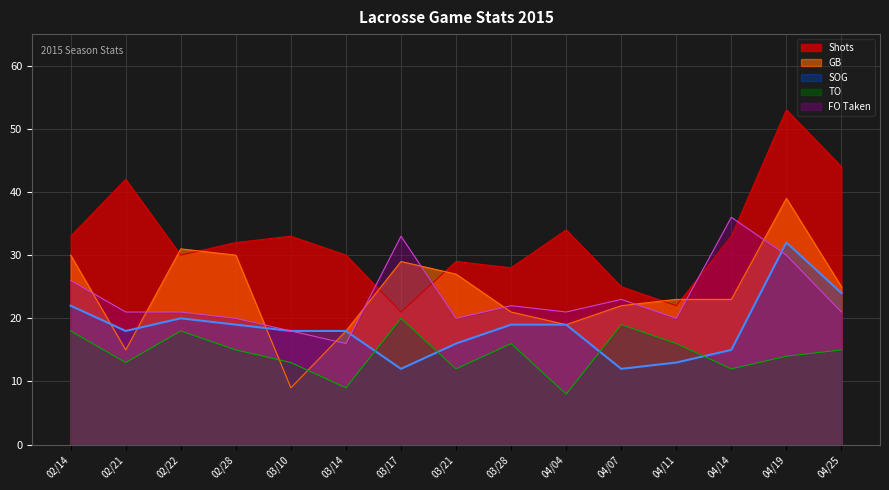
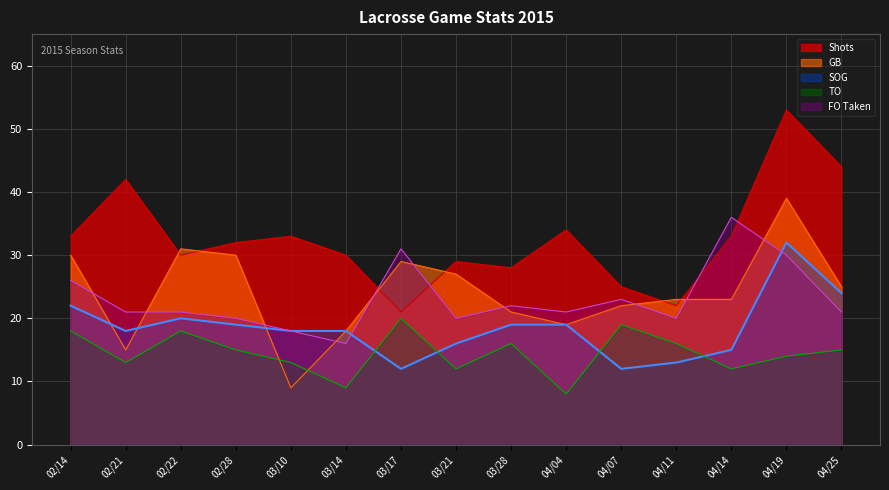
  {
    "Shots": {
      "02/14": 33,
      "02/21": 42,
      "02/22": 30,
      "02/28": 32,
      "03/10": 33,
      "03/14": 30,
      "03/17": 21,
      "03/21": 29,
      "03/28": 28,
      "04/04": 34,
      "04/07": 25,
      "04/11": 22,
      "04/14": 33,
      "04/19": 53,
      "04/25": 44
    },
    "GB": {
      "02/14": 30,
      "02/21": 15,
      "02/22": 31,
      "02/28": 30,
      "03/10": 9,
      "03/17": 29,
      "03/21": 27,
      "03/28": 21,
      "04/07": 22,
      "04/11": 23,
      "04/14": 23,
      "04/19": 39,
      "04/25": 25
    },
    "SOG": {
      "02/14": 22,
      "02/21": 18,
      "02/22": 20,
      "02/28": 19,
      "03/17": 12,
      "03/21": 16,
      "03/28": 19,
      "04/07": 12,
      "04/11": 13,
      "04/14": 15,
      "04/19": 32,
      "04/25": 24
    },
    "TO": {
      "02/14": 18,
      "02/21": 13,
      "02/22": 18,
      "02/28": 15,
      "03/10": 13,
      "03/14": 9,
      "03/17": 20,
      "03/21": 12,
      "03/28": 16,
      "04/04": 8,
      "04/07": 19,
      "04/11": 16,
      "04/14": 12,
      "04/19": 14,
      "04/25": 15
    },
    "FO Taken": {
      "02/14": 26,
      "02/21": 21,
      "02/22": 21,
      "02/28": 20,
      "03/14": 16,
-     "03/17": 33,
+     "03/17": 31,
      "03/21": 20,
      "03/28": 22,
      "04/04": 21,
      "04/07": 23,
      "04/11": 20,
      "04/14": 36,
      "04/19": 30,
      "04/25": 21
    }
  }
